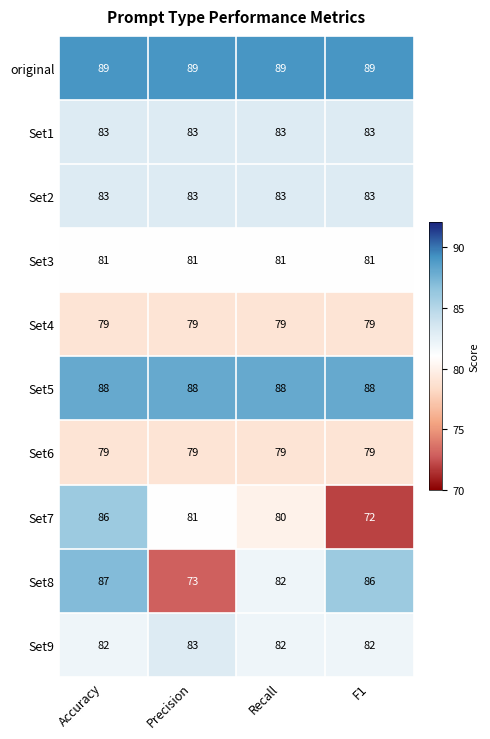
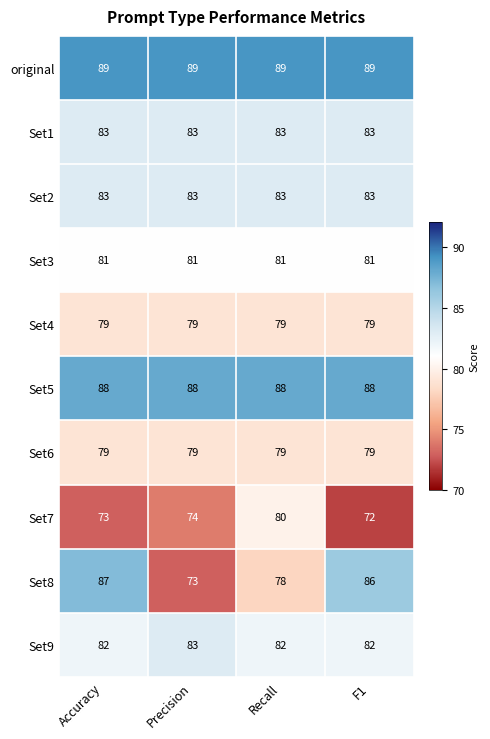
  {
    "original": {
      "Accuracy": 89,
      "Precision": 89,
      "Recall": 89,
      "F1": 89
    },
    "Set1": {
      "Accuracy": 83,
      "Precision": 83,
      "Recall": 83,
      "F1": 83
    },
    "Set2": {
      "Accuracy": 83,
      "Precision": 83,
      "Recall": 83,
      "F1": 83
    },
    "Set3": {
      "Accuracy": 81,
      "Precision": 81,
      "Recall": 81,
      "F1": 81
    },
    "Set4": {
      "Accuracy": 79,
      "Precision": 79,
      "Recall": 79,
      "F1": 79
    },
    "Set5": {
      "Accuracy": 88,
      "Precision": 88,
      "Recall": 88,
      "F1": 88
    },
    "Set6": {
      "Accuracy": 79,
      "Precision": 79,
      "Recall": 79,
      "F1": 79
    },
    "Set7": {
-     "Accuracy": 86,
-     "Precision": 81,
+     "Accuracy": 73,
+     "Precision": 74,
      "Recall": 80,
      "F1": 72
    },
    "Set8": {
      "Accuracy": 87,
      "Precision": 73,
-     "Recall": 82,
+     "Recall": 78,
      "F1": 86
    },
    "Set9": {
      "Accuracy": 82,
      "Precision": 83,
      "Recall": 82,
      "F1": 82
    }
  }
